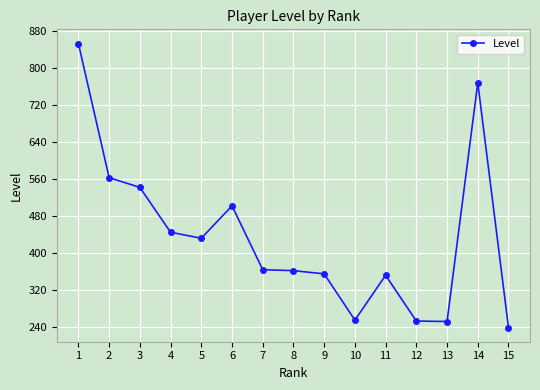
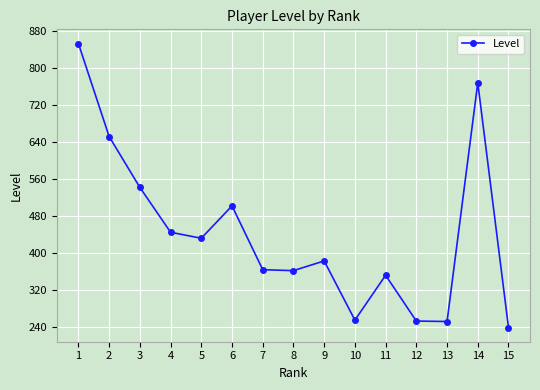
  {
    "1": 850,
-   "2": 560,
+   "2": 650,
    "3": 540,
    "4": 450,
    "5": 430,
    "6": 500,
    "7": 360,
    "8": 360,
-   "9": 360,
+   "9": 380,
    "10": 260,
    "11": 350,
    "12": 250,
    "13": 250,
    "14": 770,
    "15": 240
  }
